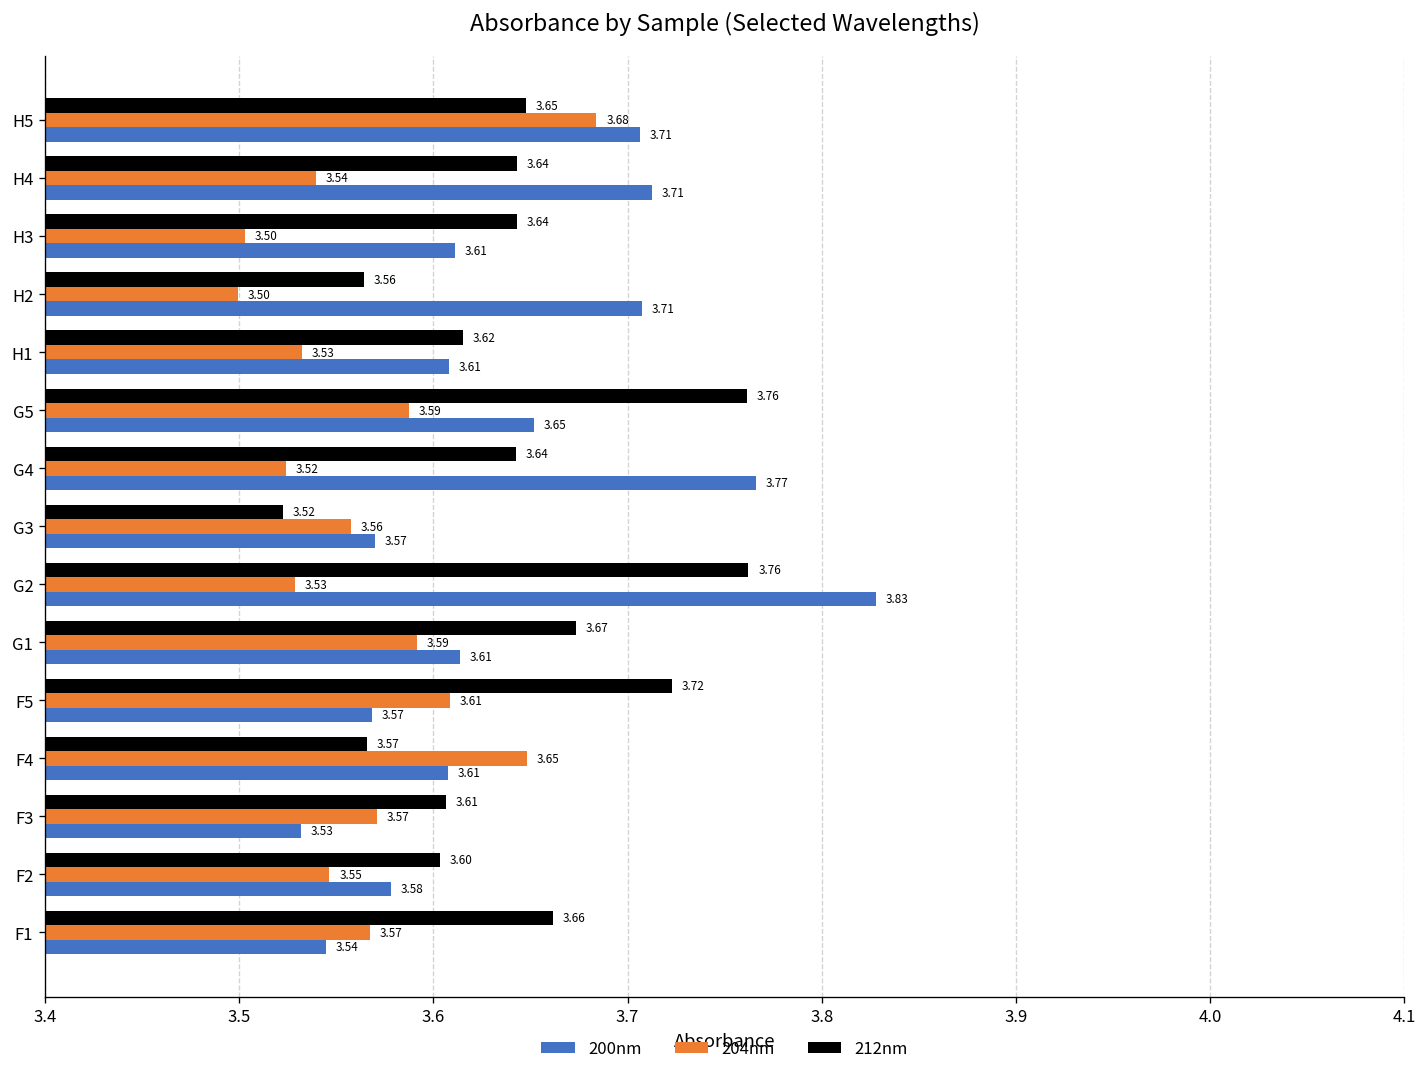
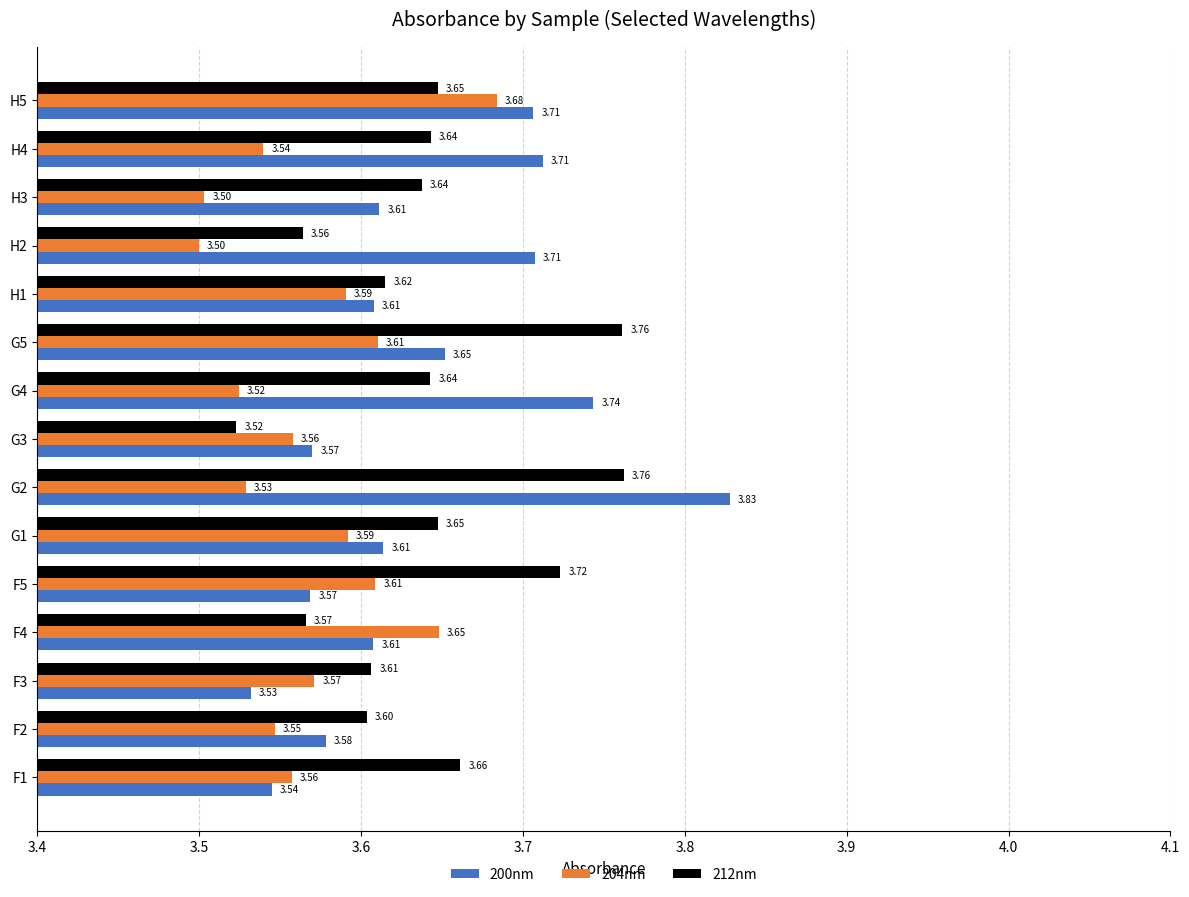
  {
    "200nm": {
      "H5": 3.71,
      "H4": 3.71,
      "H3": 3.61,
      "H2": 3.71,
      "H1": 3.61,
      "G5": 3.65,
-     "G4": 3.77,
+     "G4": 3.74,
      "G3": 3.57,
      "G2": 3.83,
      "G1": 3.61,
      "F5": 3.57,
      "F4": 3.61,
      "F3": 3.53,
      "F2": 3.58,
      "F1": 3.54
    },
    "204nm": {
      "H5": 3.68,
      "H4": 3.54,
      "H3": 3.50,
      "H2": 3.50,
-     "H1": 3.53,
-     "G5": 3.59,
+     "H1": 3.59,
+     "G5": 3.61,
      "G4": 3.52,
      "G3": 3.56,
      "G2": 3.53,
      "G1": 3.59,
      "F5": 3.61,
      "F4": 3.65,
      "F3": 3.57,
      "F2": 3.55,
-     "F1": 3.57
+     "F1": 3.56
    },
    "212nm": {
      "H5": 3.65,
      "H4": 3.64,
-     "H3": 3.643,
+     "H3": 3.637,
      "H2": 3.56,
      "H1": 3.62,
      "G5": 3.76,
      "G4": 3.64,
      "G3": 3.52,
      "G2": 3.76,
-     "G1": 3.67,
+     "G1": 3.65,
      "F5": 3.72,
      "F4": 3.57,
      "F3": 3.61,
      "F2": 3.60,
      "F1": 3.66
    }
  }
